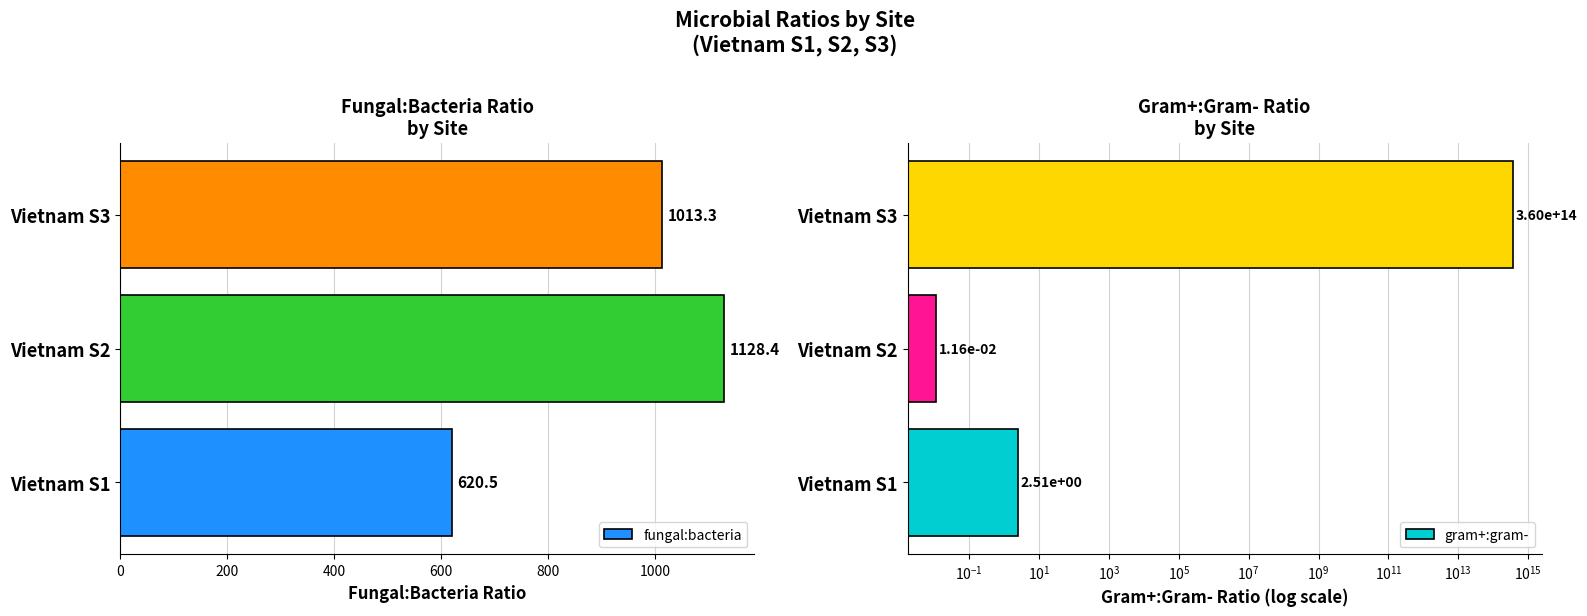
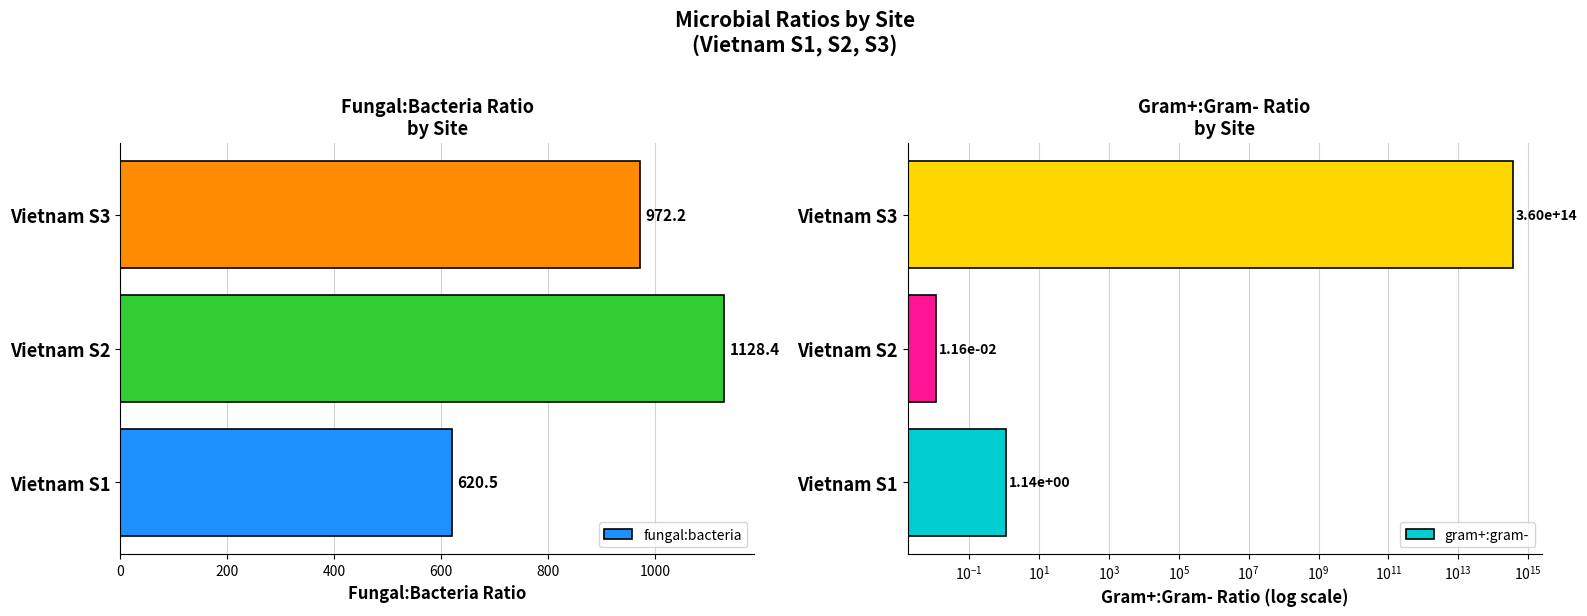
  {
    "Fungal:Bacteria Ratio by Site": {
-     "Vietnam S3": "1013.3",
+     "Vietnam S3": "972.2",
      "Vietnam S2": "1128.4",
      "Vietnam S1": "620.5"
    },
    "Gram+:Gram- Ratio by Site": {
      "Vietnam S2": "1.16e-02",
-     "Vietnam S1": "2.51e+00"
+     "Vietnam S1": "1.14e+00"
    }
  }
